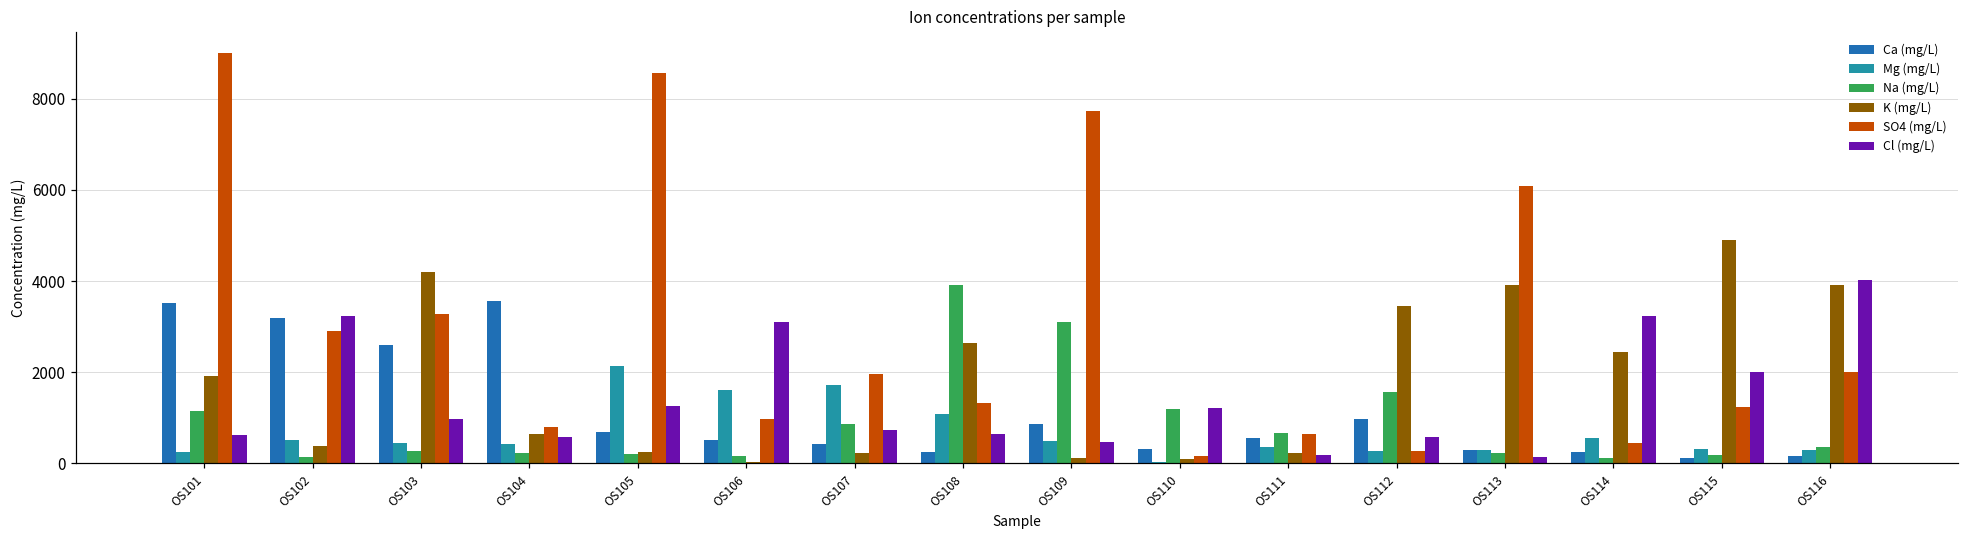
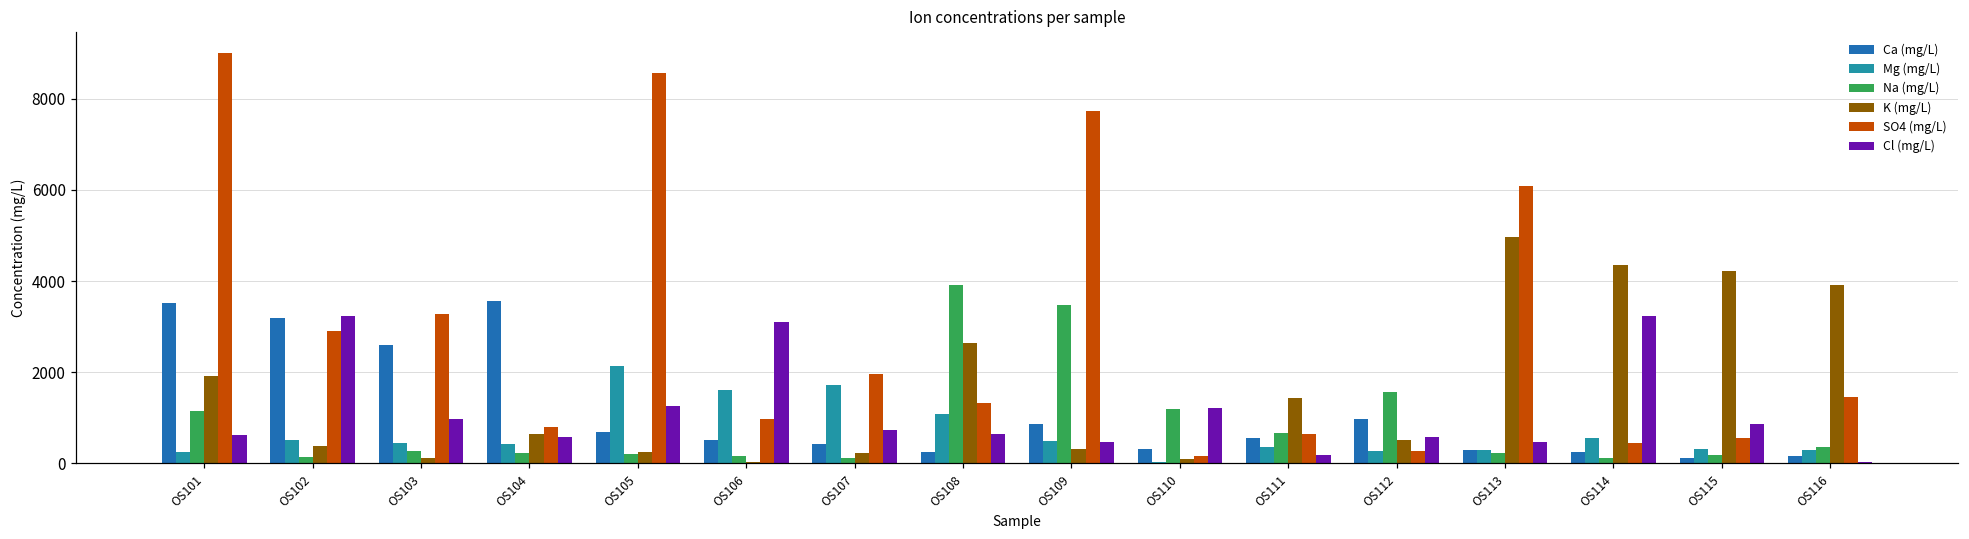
  {
    "Na (mg/L)": {
      "OS101": 1200,
      "OS102": 100,
      "OS103": 300,
      "OS104": 200,
      "OS105": 200,
      "OS106": 200,
-     "OS107": 900,
+     "OS107": 100,
      "OS108": 3900,
-     "OS109": 3100,
+     "OS109": 3500,
      "OS110": 1200,
      "OS111": 700,
      "OS112": 1600,
      "OS113": 200,
      "OS114": 100,
      "OS115": 200,
      "OS116": 300
    },
    "K (mg/L)": {
      "OS101": 1900,
      "OS102": 400,
-     "OS103": 4200,
+     "OS103": 100,
      "OS104": 600,
      "OS105": 200,
      "OS107": 200,
      "OS108": 2600,
-     "OS109": 100,
+     "OS109": 300,
      "OS110": 100,
-     "OS111": 200,
-     "OS112": 3400,
-     "OS113": 3900,
-     "OS114": 2400,
-     "OS115": 4900,
+     "OS111": 1400,
+     "OS112": 500,
+     "OS113": 5000,
+     "OS114": 4300,
+     "OS115": 4200,
      "OS116": 3900
    },
    "SO4 (mg/L)": {
      "OS101": 9000,
      "OS102": 2900,
      "OS103": 3300,
      "OS104": 800,
      "OS105": 8600,
      "OS106": 1000,
      "OS107": 2000,
      "OS108": 1300,
      "OS109": 7700,
      "OS110": 200,
      "OS111": 600,
      "OS112": 300,
      "OS113": 6100,
      "OS114": 400,
-     "OS115": 1200,
-     "OS116": 2000
+     "OS115": 600,
+     "OS116": 1500
    },
    "Cl (mg/L)": {
      "OS101": 600,
      "OS102": 3200,
      "OS103": 1000,
      "OS104": 600,
      "OS105": 1200,
      "OS106": 3100,
      "OS107": 700,
      "OS108": 600,
      "OS109": 500,
      "OS110": 1200,
      "OS111": 200,
      "OS112": 600,
-     "OS113": 100,
+     "OS113": 500,
      "OS114": 3200,
-     "OS115": 2000,
-     "OS116": 4000
+     "OS115": 900,
+     "OS116": 0
    }
  }
